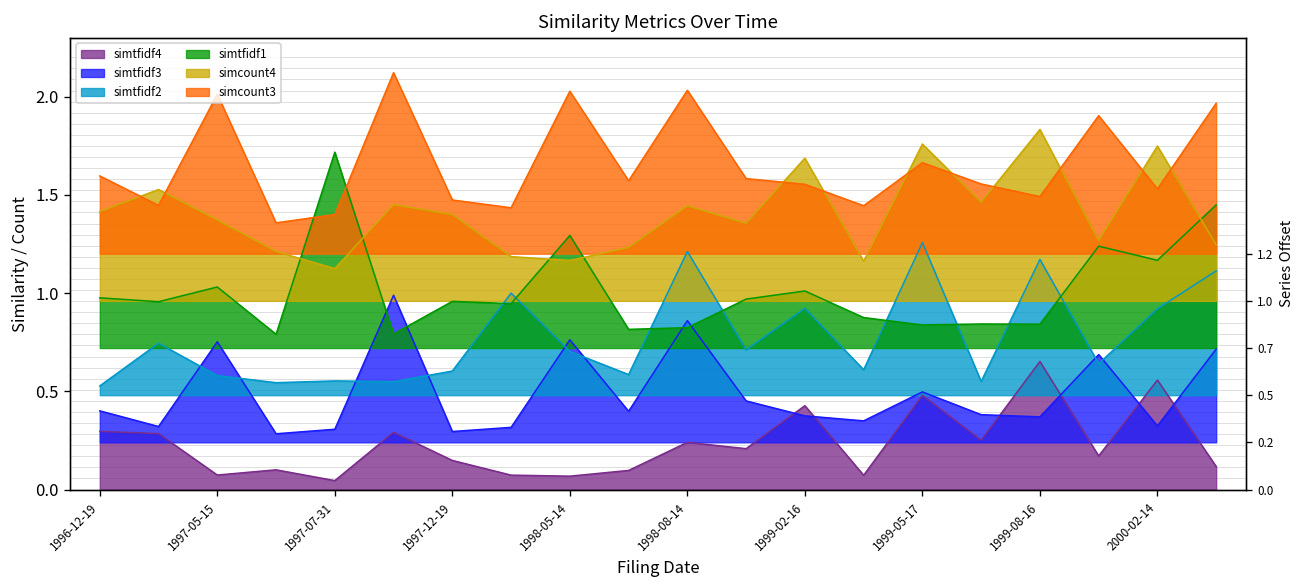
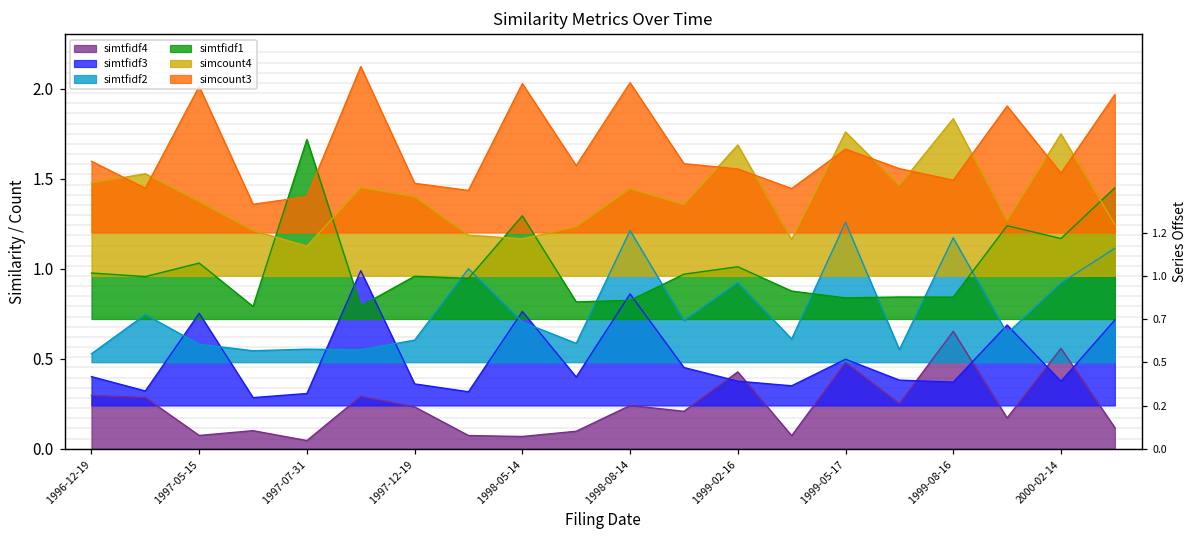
  {
    "simtfidf4": {
      "1996-12-19": 0.30,
      "1997-05-15": 0.07,
      "1997-07-31": 0.05,
-     "1997-12-19": 0.15,
+     "1997-12-19": 0.23,
      "1998-05-14": 0.07,
      "1998-08-14": 0.24,
      "1999-02-16": 0.43,
      "1999-05-17": 0.48,
      "1999-08-16": 0.65,
      "2000-02-14": 0.56
    },
    "simtfidf3": {
      "1996-12-19": 0.40,
      "1997-05-15": 0.75,
      "1997-07-31": 0.31,
-     "1997-12-19": 0.30,
+     "1997-12-19": 0.36,
      "1998-05-14": 0.76,
      "1998-08-14": 0.86,
      "1999-02-16": 0.38,
      "1999-05-17": 0.50,
      "1999-08-16": 0.37,
-     "2000-02-14": 0.32
+     "2000-02-14": 0.37
    },
    "simtfidf2": {
      "1996-12-19": 0.53,
      "1997-05-15": 0.58,
      "1997-07-31": 0.55,
      "1997-12-19": 0.60,
      "1998-05-14": 0.70,
      "1998-08-14": 1.21,
      "1999-02-16": 0.92,
      "1999-05-17": 1.26,
      "1999-08-16": 1.17,
      "2000-02-14": 0.92
    },
    "simtfidf1": {
      "1996-12-19": 0.98,
      "1997-05-15": 1.03,
      "1997-07-31": 1.72,
      "1997-12-19": 0.96,
      "1998-05-14": 1.29,
      "1998-08-14": 0.82,
      "1999-02-16": 1.01,
      "1999-05-17": 0.84,
      "1999-08-16": 0.84,
      "2000-02-14": 1.17
    },
    "simcount4": {
-     "1996-12-19": 1.41,
+     "1996-12-19": 1.48,
      "1997-05-15": 1.37,
      "1997-07-31": 1.12,
      "1997-12-19": 1.40,
      "1998-05-14": 1.17,
      "1998-08-14": 1.44,
      "1999-02-16": 1.69,
      "1999-05-17": 1.76,
      "1999-08-16": 1.83,
      "2000-02-14": 1.75
    },
    "simcount3": {
      "1996-12-19": 1.60,
      "1997-07-31": 1.40,
      "1997-12-19": 1.47,
      "1998-05-14": 2.03,
      "1998-08-14": 2.03,
      "1999-02-16": 1.55,
      "1999-05-17": 1.66,
      "1999-08-16": 1.49,
      "2000-02-14": 1.53
    }
  }
